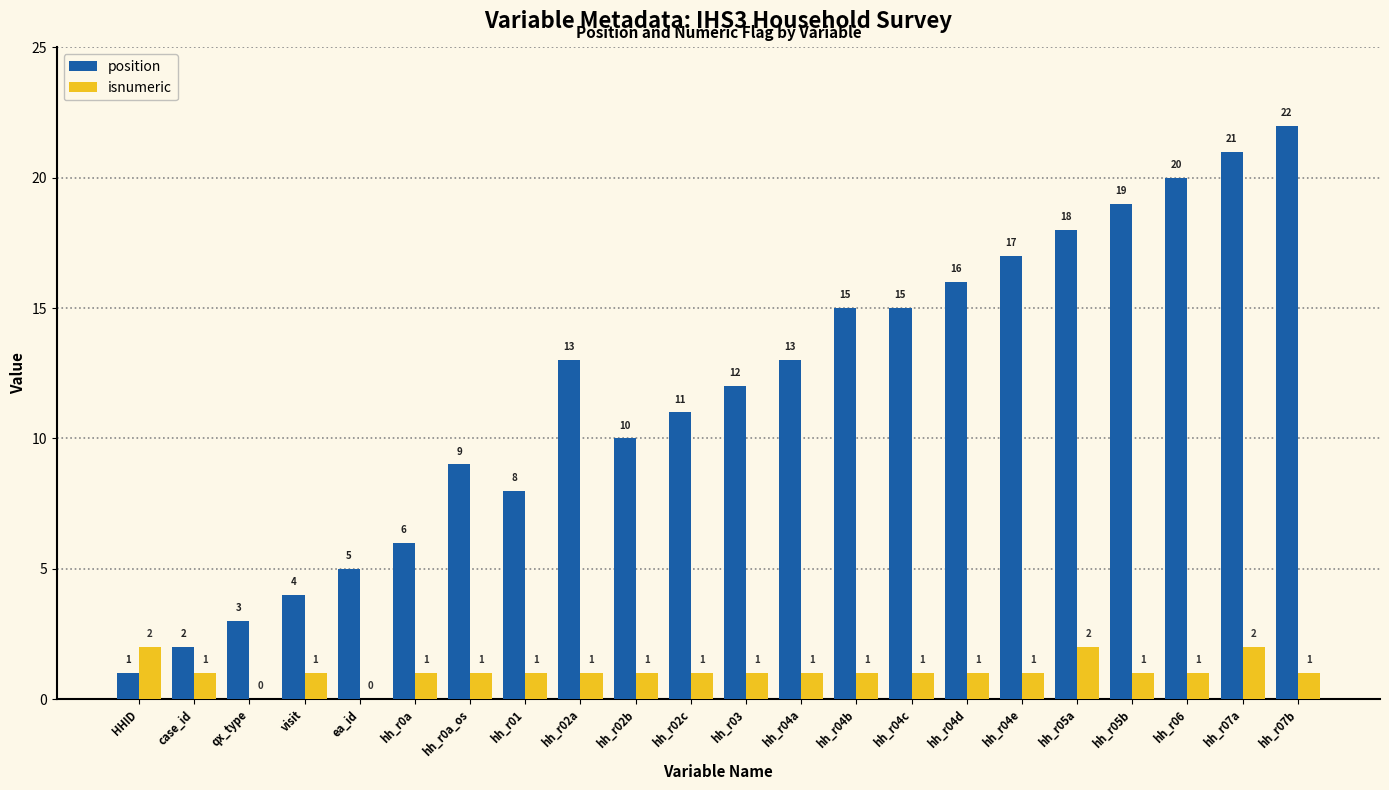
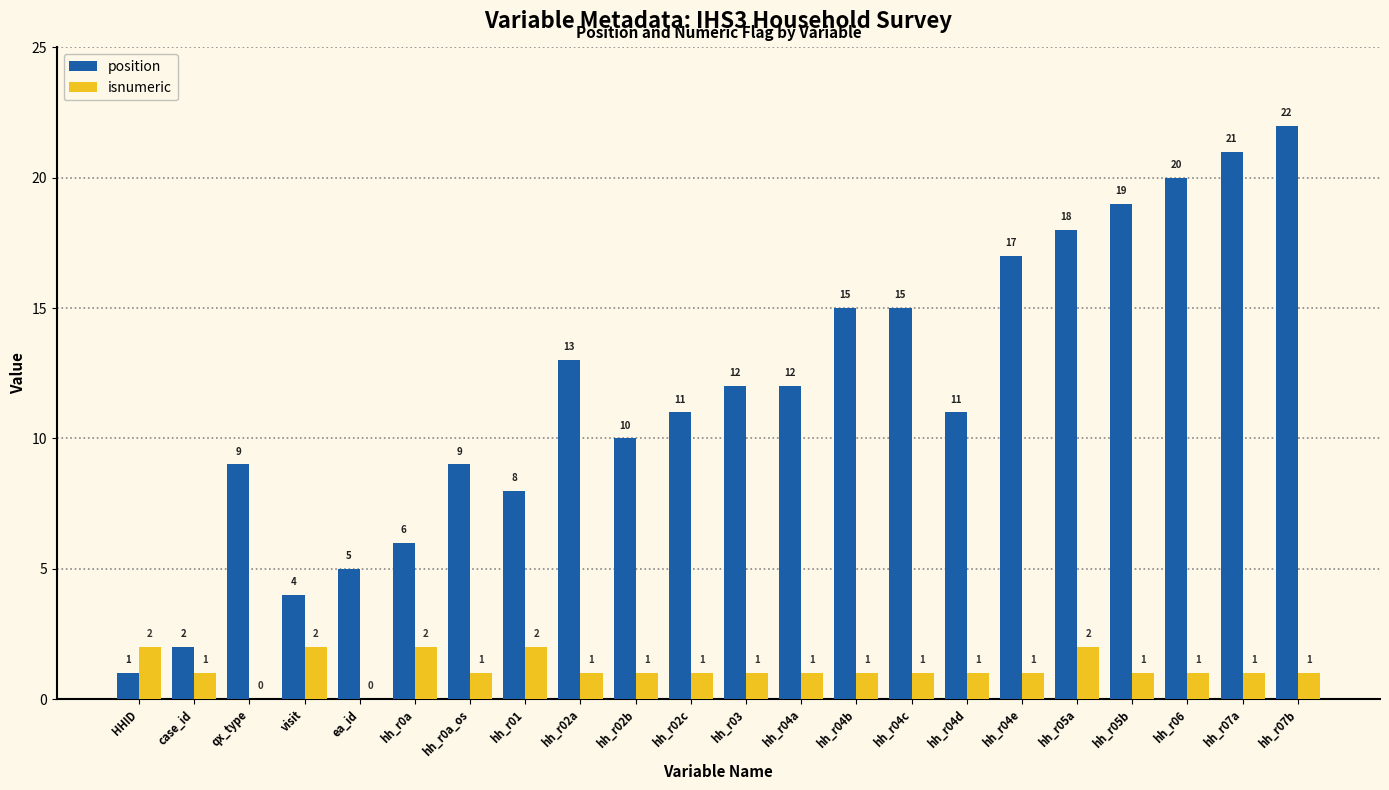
  {
    "position": {
      "HHID": 1,
      "case_id": 2,
-     "qx_type": 3,
+     "qx_type": 9,
      "visit": 4,
      "ea_id": 5,
      "hh_r0a": 6,
      "hh_r0a_os": 9,
      "hh_r01": 8,
      "hh_r02a": 13,
      "hh_r02b": 10,
      "hh_r02c": 11,
      "hh_r03": 12,
-     "hh_r04a": 13,
+     "hh_r04a": 12,
      "hh_r04b": 15,
      "hh_r04c": 15,
-     "hh_r04d": 16,
+     "hh_r04d": 11,
      "hh_r04e": 17,
      "hh_r05a": 18,
      "hh_r05b": 19,
      "hh_r06": 20,
      "hh_r07a": 21,
      "hh_r07b": 22
    },
    "isnumeric": {
      "HHID": 2,
      "case_id": 1,
      "qx_type": 0,
-     "visit": 1,
+     "visit": 2,
      "ea_id": 0,
-     "hh_r0a": 1,
+     "hh_r0a": 2,
      "hh_r0a_os": 1,
-     "hh_r01": 1,
+     "hh_r01": 2,
      "hh_r02a": 1,
      "hh_r02b": 1,
      "hh_r02c": 1,
      "hh_r03": 1,
      "hh_r04a": 1,
      "hh_r04b": 1,
      "hh_r04c": 1,
      "hh_r04d": 1,
      "hh_r04e": 1,
      "hh_r05a": 2,
      "hh_r05b": 1,
      "hh_r06": 1,
-     "hh_r07a": 2,
+     "hh_r07a": 1,
      "hh_r07b": 1
    }
  }
